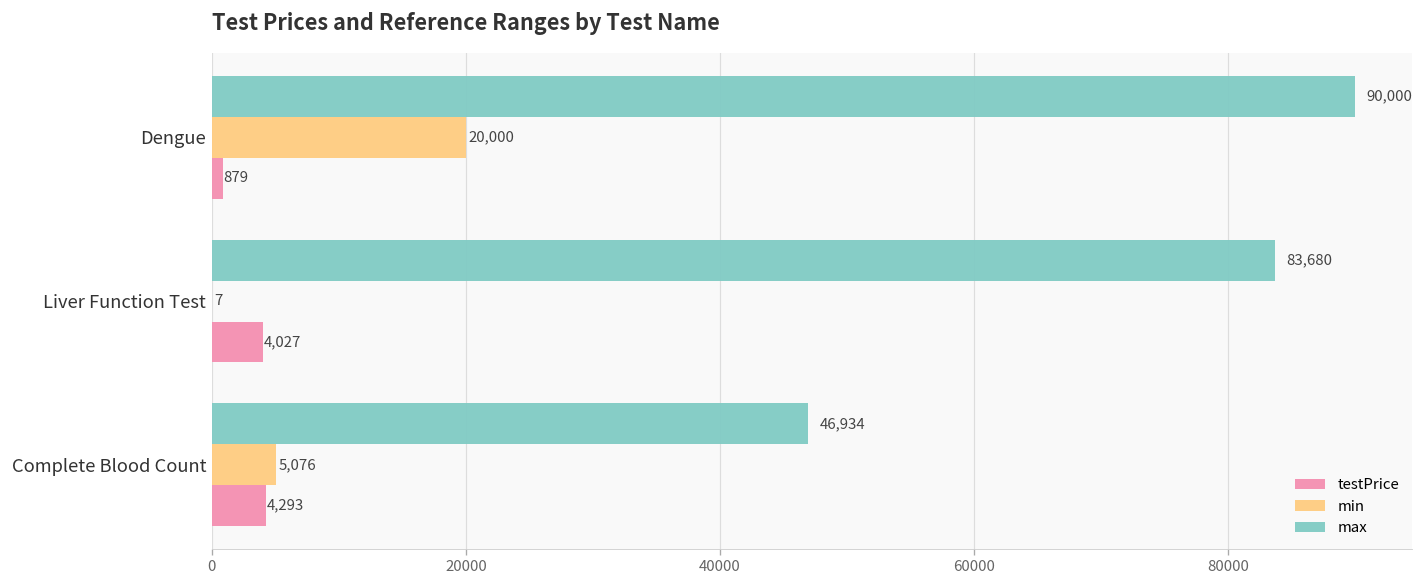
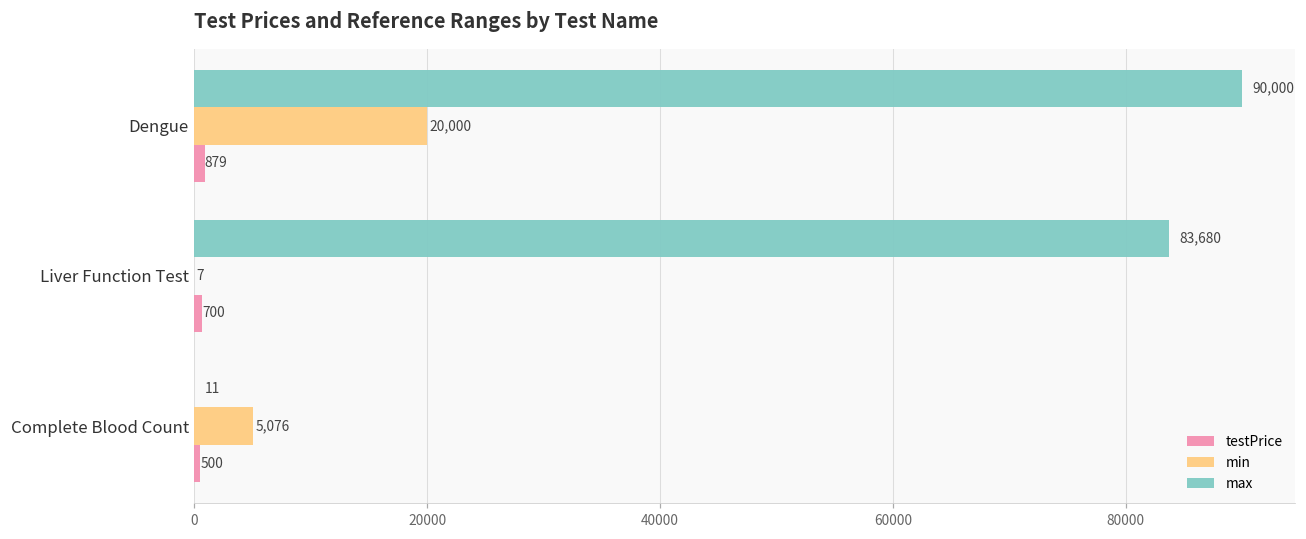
  {
    "testPrice": {
      "Dengue": "879",
-     "Liver Function Test": "4,027",
-     "Complete Blood Count": "4,293"
+     "Liver Function Test": "700",
+     "Complete Blood Count": "500"
    },
    "min": {
      "Dengue": "20,000",
      "Liver Function Test": "7",
      "Complete Blood Count": "5,076"
    },
    "max": {
      "Dengue": "90,000",
      "Liver Function Test": "83,680",
-     "Complete Blood Count": "46,934"
+     "Complete Blood Count": "11"
    }
  }
